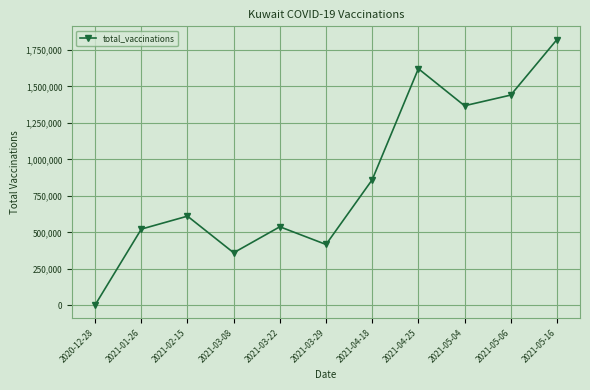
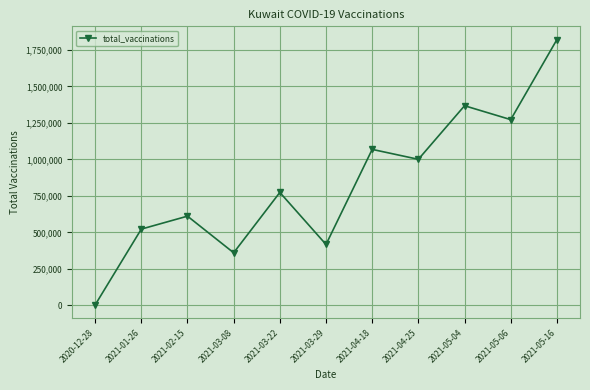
  {
    "2020-12-28": "0",
    "2021-01-26": "520,000",
    "2021-02-15": "610,000",
    "2021-03-08": "360,000",
-   "2021-03-22": "540,000",
+   "2021-03-22": "770,000",
    "2021-03-29": "420,000",
-   "2021-04-18": "860,000",
-   "2021-04-25": "1,620,000",
+   "2021-04-18": "1,070,000",
+   "2021-04-25": "1,000,000",
    "2021-05-04": "1,370,000",
-   "2021-05-06": "1,440,000",
+   "2021-05-06": "1,270,000",
    "2021-05-16": "1,820,000"
  }
